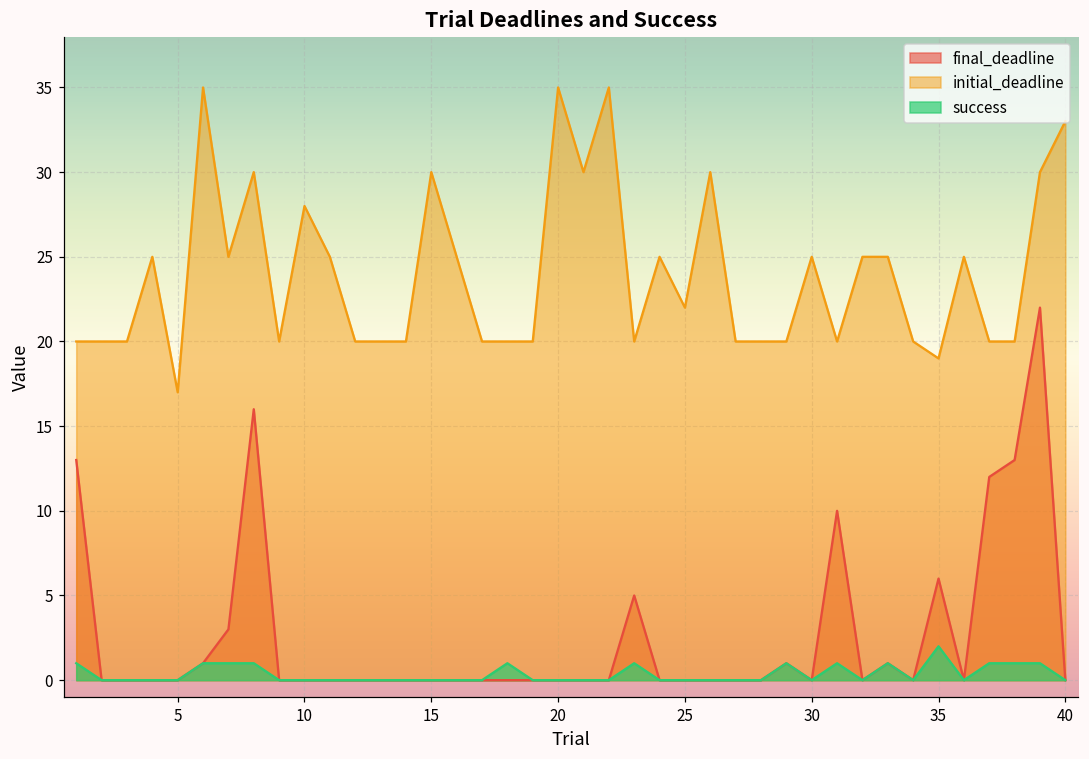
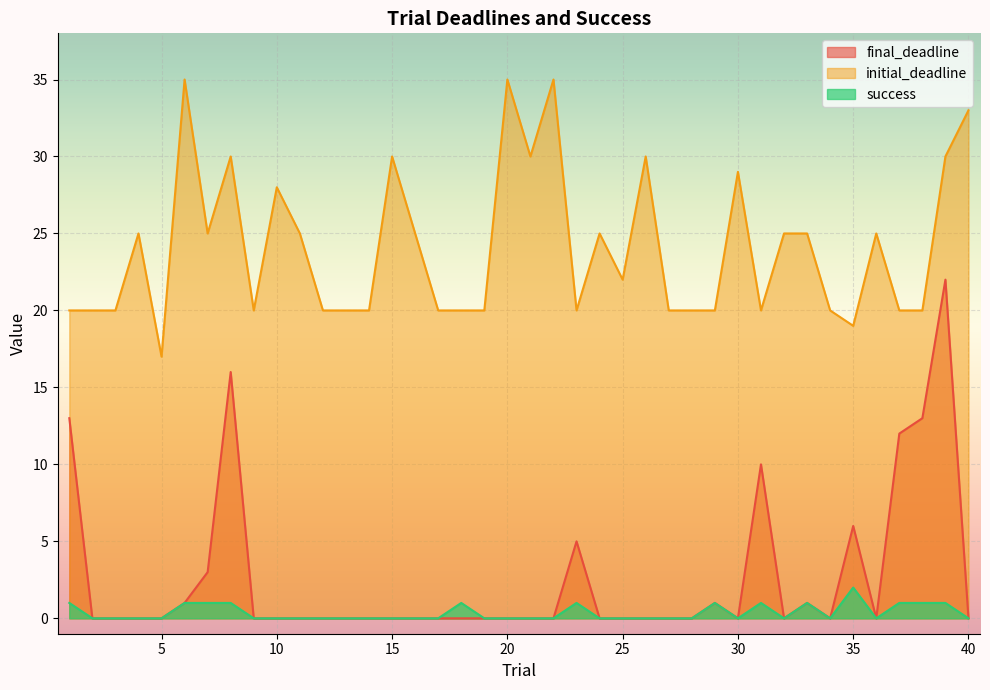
  {
    "final_deadline": {
      "35": 6
    },
    "initial_deadline": {
      "5": 17,
      "10": 28,
      "15": 30,
      "20": 35,
      "25": 22,
-     "30": 25,
+     "30": 29,
      "35": 19,
      "40": 33
    },
    "success": {
      "35": 2
    }
  }
